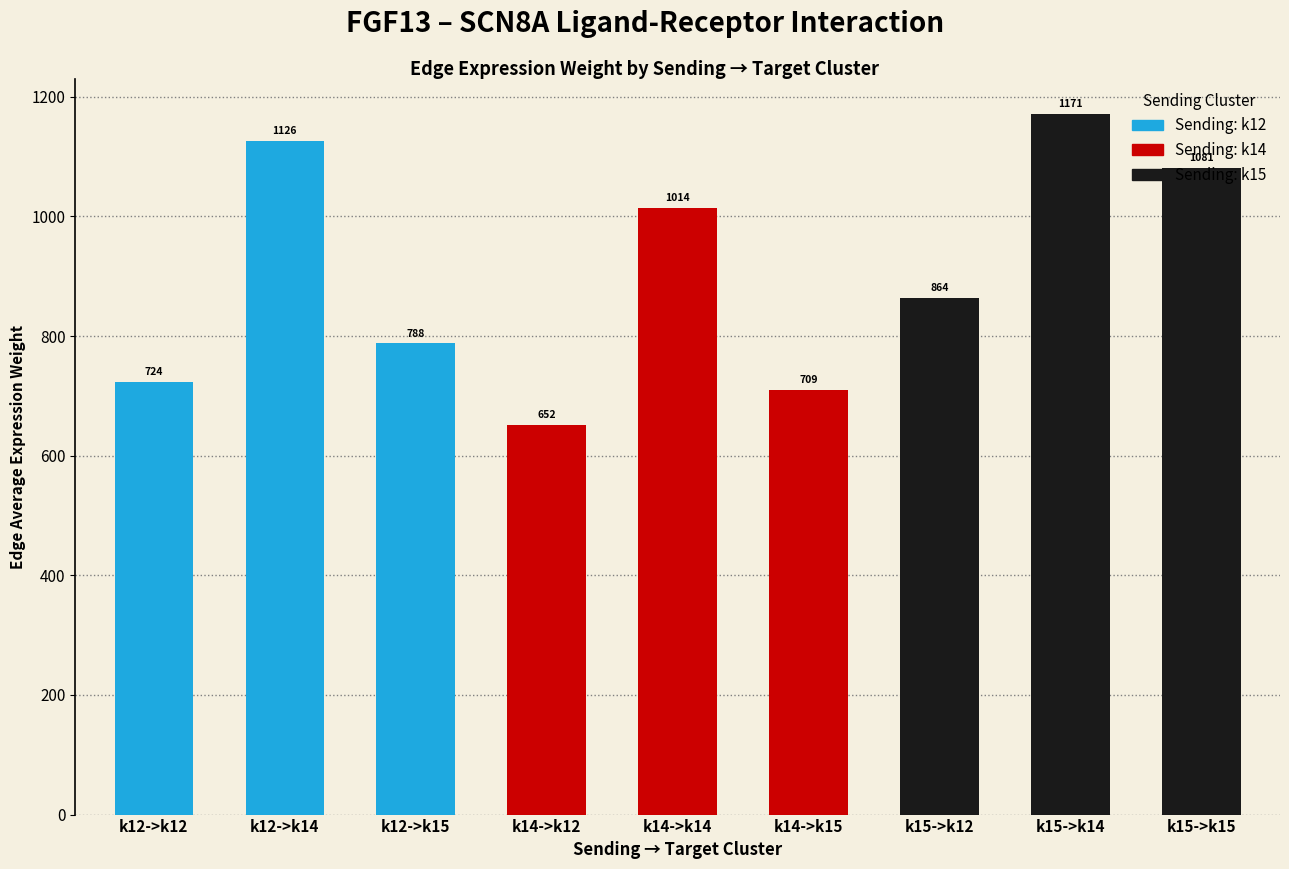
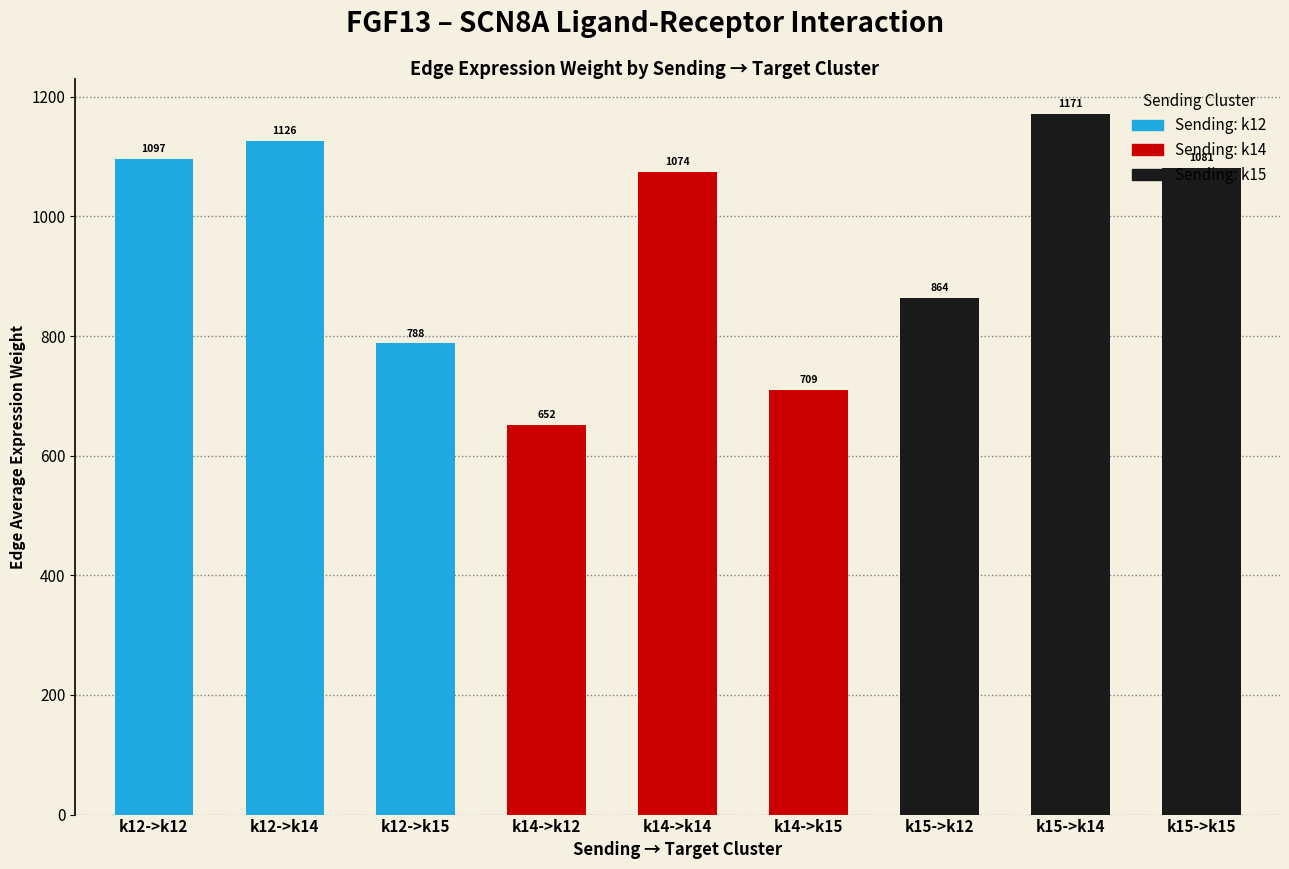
  {
-   "k12->k12": 724,
+   "k12->k12": 1097,
    "k12->k14": 1126,
    "k12->k15": 788,
    "k14->k12": 652,
-   "k14->k14": 1014,
+   "k14->k14": 1074,
    "k14->k15": 709,
    "k15->k12": 864,
    "k15->k14": 1171,
    "k15->k15": 1081
  }
